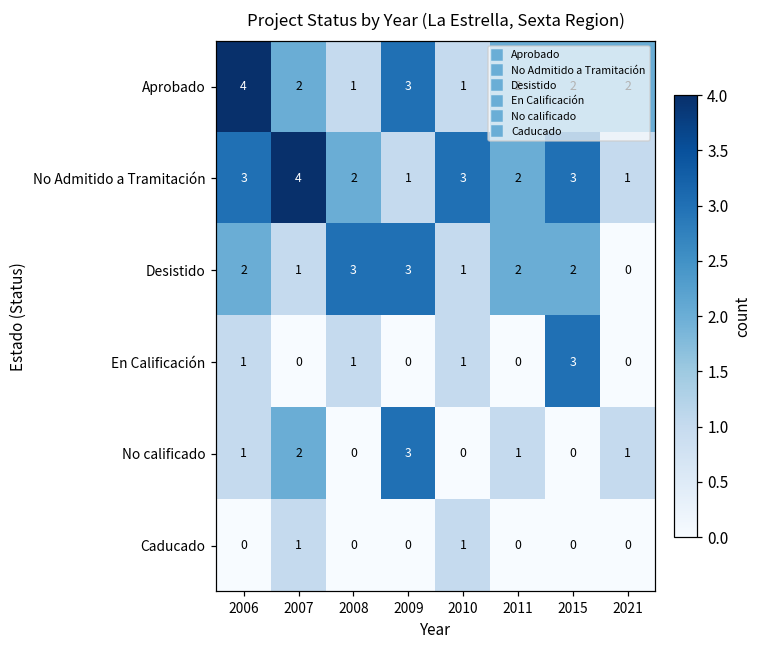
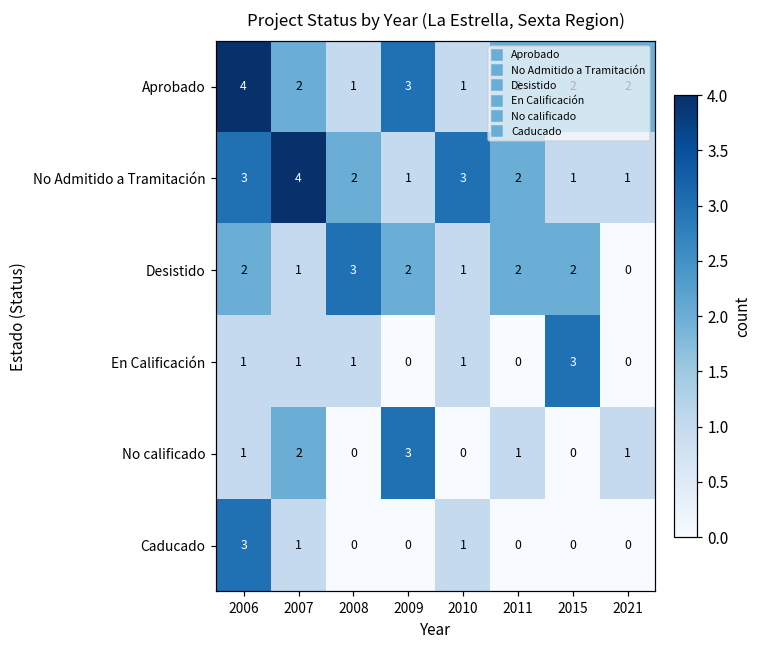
  {
    "Aprobado": {
      "2006": 4,
      "2007": 2,
      "2008": 1,
      "2009": 3,
      "2010": 1
    },
    "No Admitido a Tramitación": {
      "2006": 3,
      "2007": 4,
      "2008": 2,
      "2009": 1,
      "2010": 3,
      "2011": 2,
-     "2015": 3,
+     "2015": 1,
      "2021": 1
    },
    "Desistido": {
      "2006": 2,
      "2007": 1,
      "2008": 3,
-     "2009": 3,
+     "2009": 2,
      "2010": 1,
      "2011": 2,
      "2015": 2,
      "2021": 0
    },
    "En Calificación": {
      "2006": 1,
-     "2007": 0,
+     "2007": 1,
      "2008": 1,
      "2009": 0,
      "2010": 1,
      "2011": 0,
      "2015": 3,
      "2021": 0
    },
    "No calificado": {
      "2006": 1,
      "2007": 2,
      "2008": 0,
      "2009": 3,
      "2010": 0,
      "2011": 1,
      "2015": 0,
      "2021": 1
    },
    "Caducado": {
-     "2006": 0,
+     "2006": 3,
      "2007": 1,
      "2008": 0,
      "2009": 0,
      "2010": 1,
      "2011": 0,
      "2015": 0,
      "2021": 0
    }
  }
